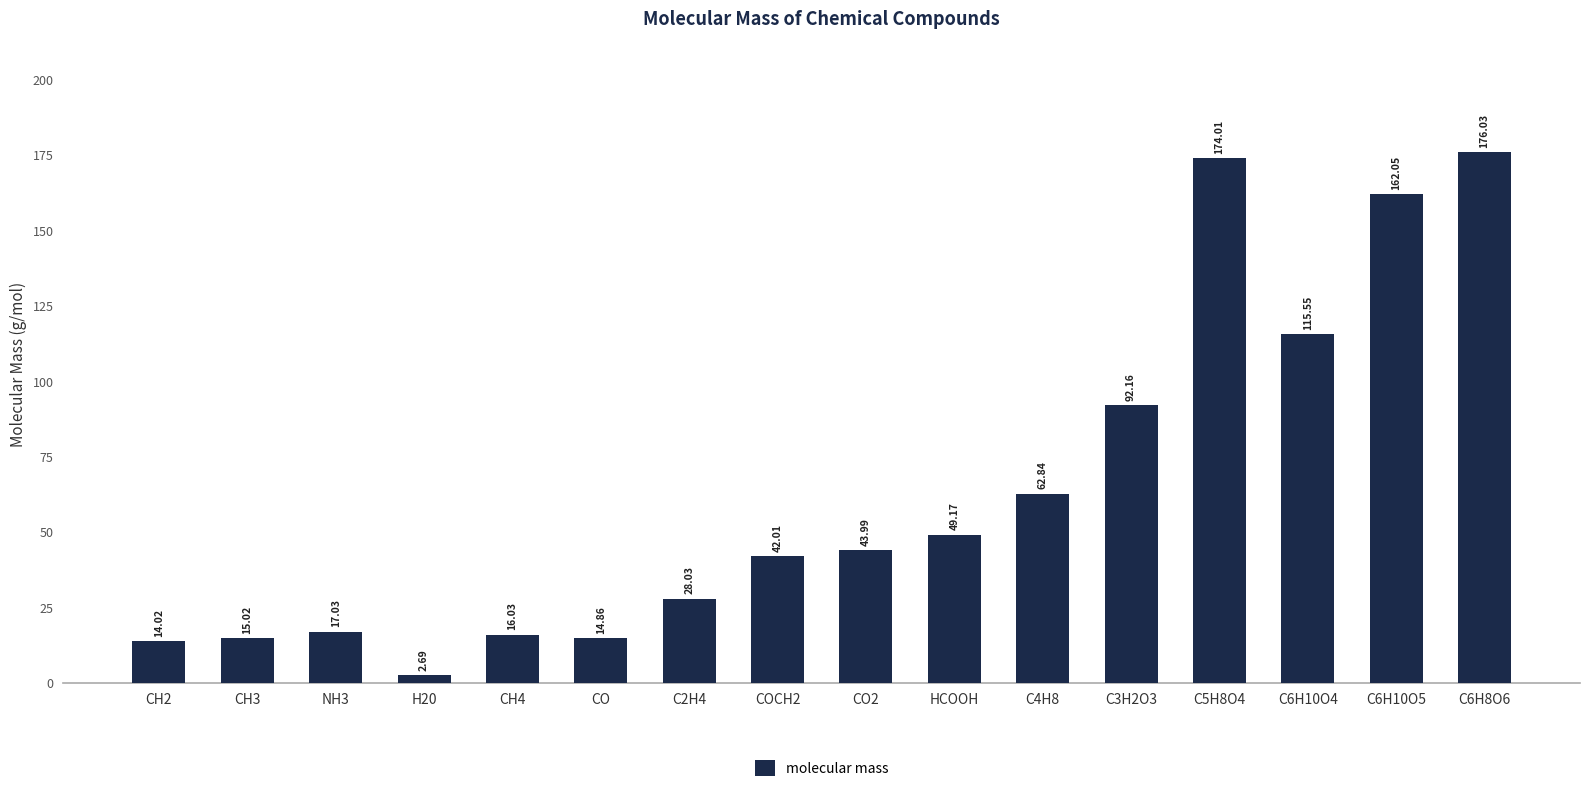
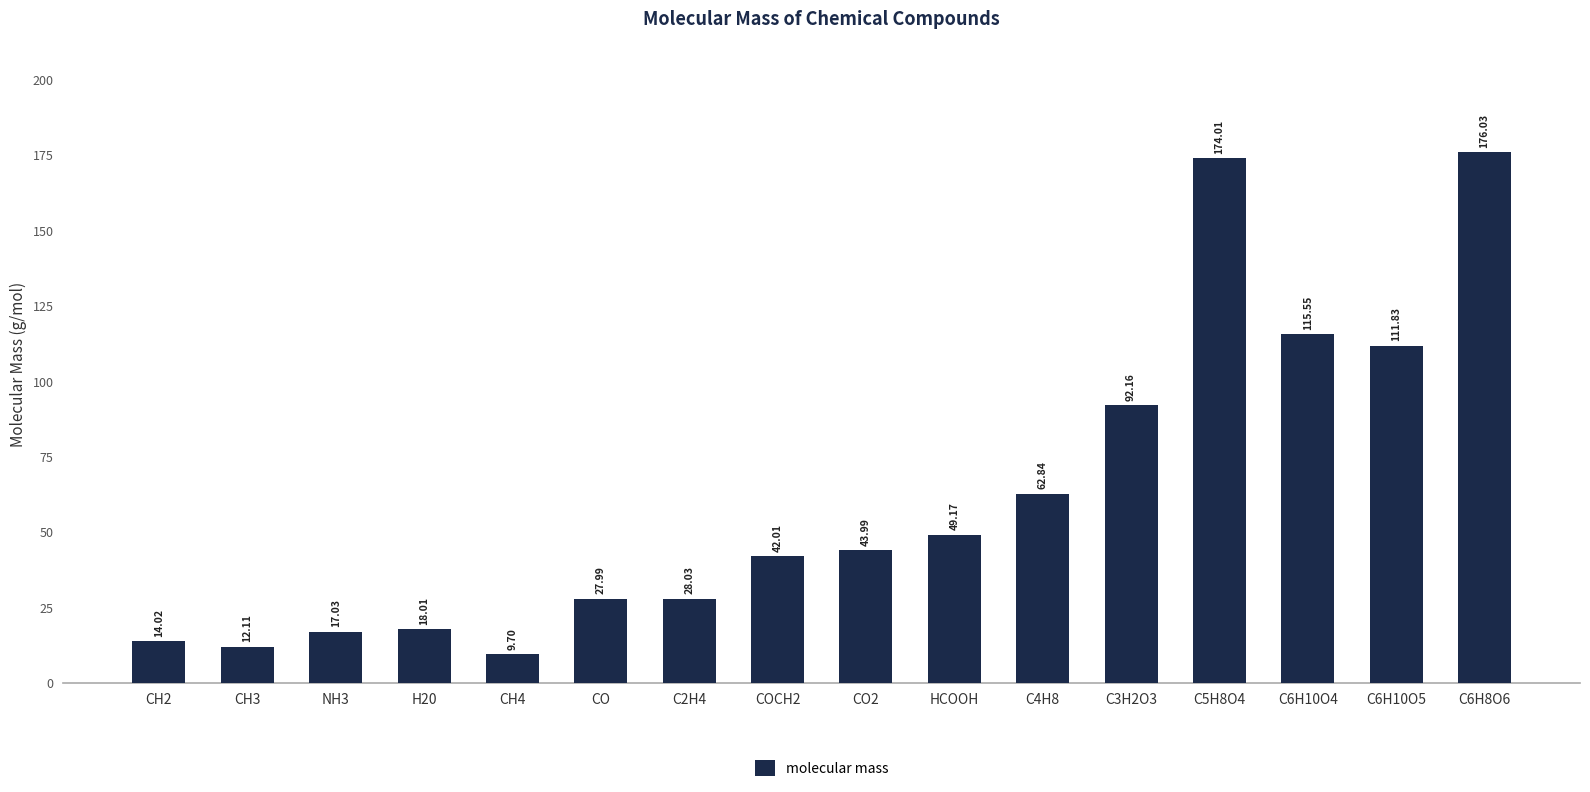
  {
    "CH2": 14.02,
-   "CH3": 15.02,
+   "CH3": 12.11,
    "NH3": 17.03,
-   "H20": 2.69,
-   "CH4": 16.03,
-   "CO": 14.86,
+   "H20": 18.01,
+   "CH4": 9.70,
+   "CO": 27.99,
    "C2H4": 28.03,
    "COCH2": 42.01,
    "CO2": 43.99,
    "HCOOH": 49.17,
    "C4H8": 62.84,
    "C3H2O3": 92.16,
    "C5H8O4": 174.01,
    "C6H10O4": 115.55,
-   "C6H10O5": 162.05,
+   "C6H10O5": 111.83,
    "C6H8O6": 176.03
  }
